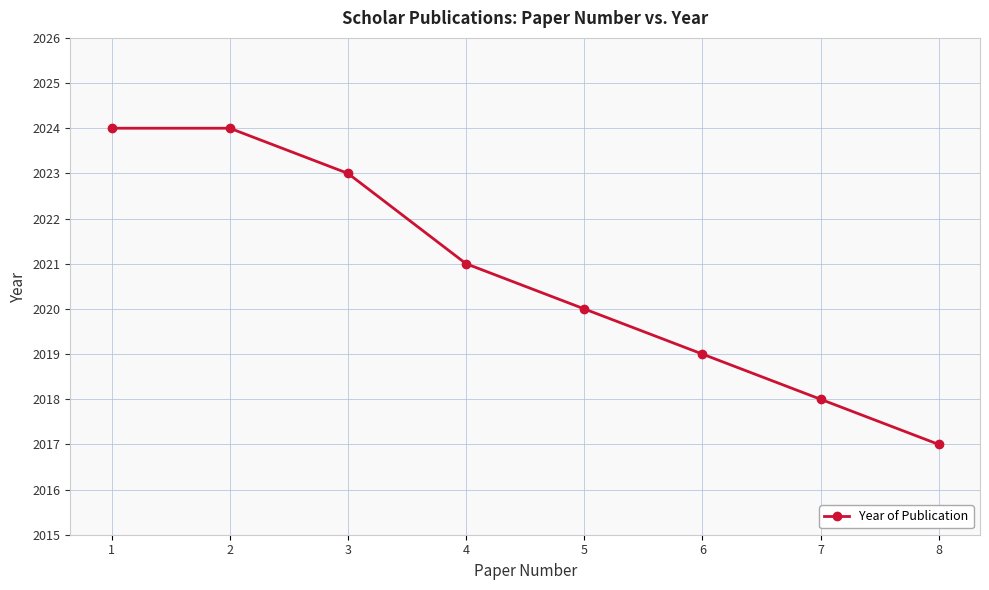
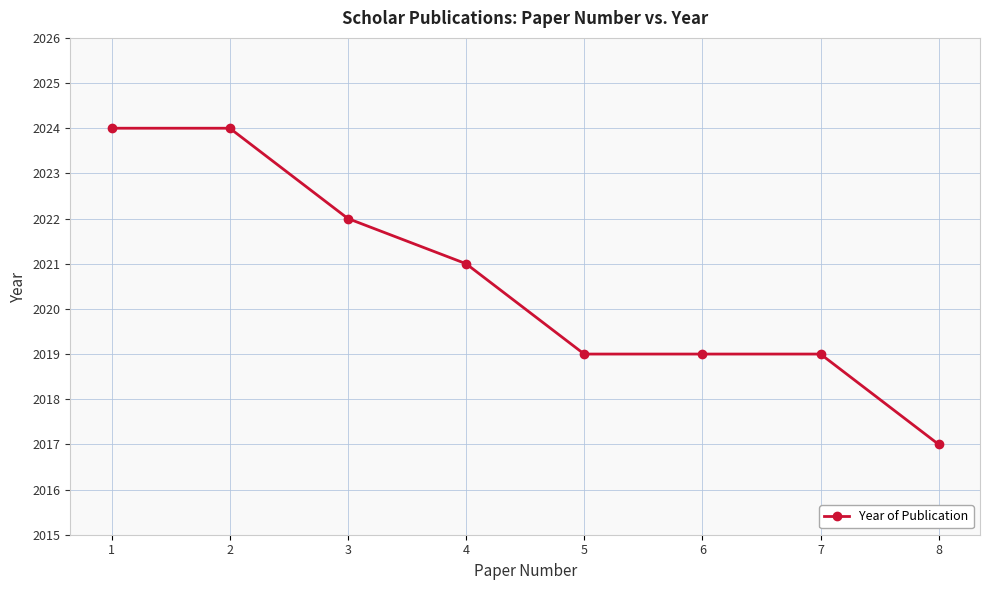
  {
    "1": 2024,
    "2": 2024,
-   "3": 2023,
+   "3": 2022,
    "4": 2021,
-   "5": 2020,
+   "5": 2019,
    "6": 2019,
-   "7": 2018,
+   "7": 2019,
    "8": 2017
  }
